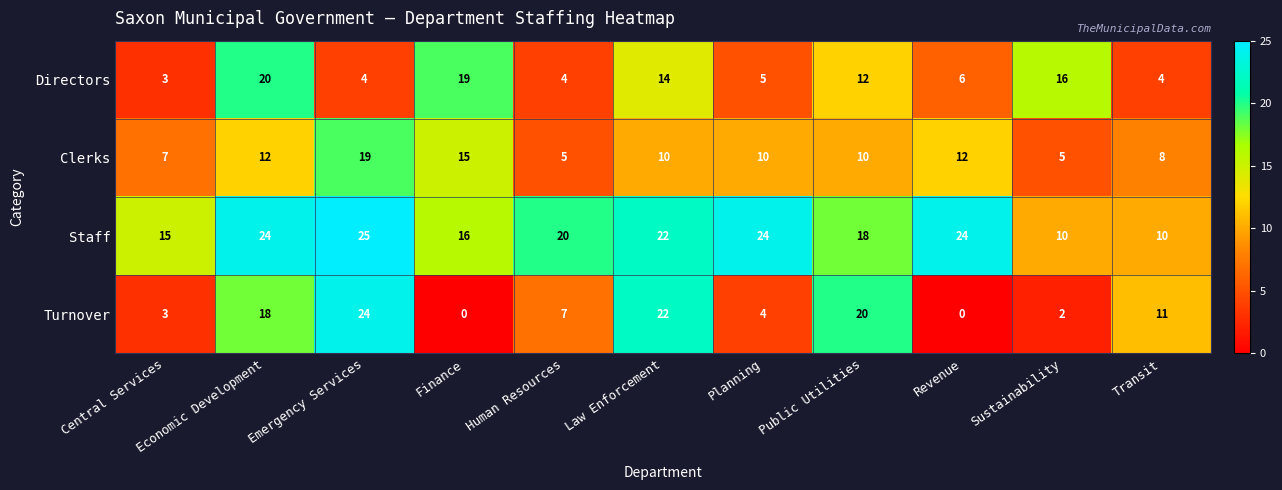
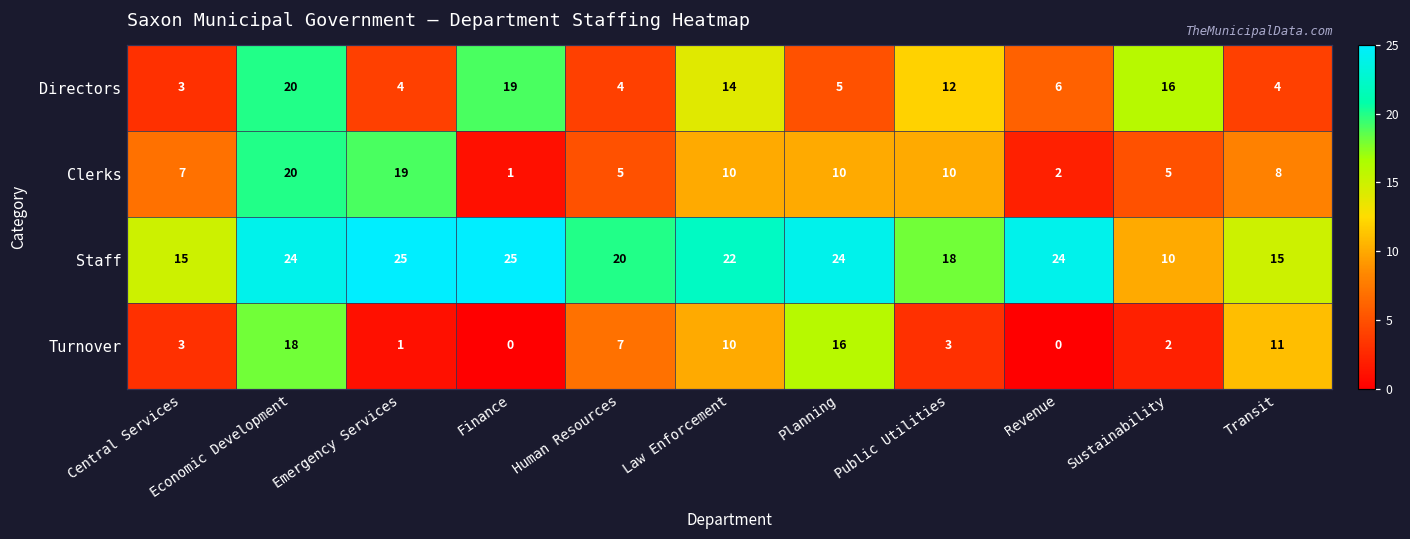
  {
    "Directors": {
      "Central Services": 3,
      "Economic Development": 20,
      "Emergency Services": 4,
      "Finance": 19,
      "Human Resources": 4,
      "Law Enforcement": 14,
      "Planning": 5,
      "Public Utilities": 12,
      "Revenue": 6,
      "Sustainability": 16,
      "Transit": 4
    },
    "Clerks": {
      "Central Services": 7,
-     "Economic Development": 12,
+     "Economic Development": 20,
      "Emergency Services": 19,
-     "Finance": 15,
+     "Finance": 1,
      "Human Resources": 5,
      "Law Enforcement": 10,
      "Planning": 10,
      "Public Utilities": 10,
-     "Revenue": 12,
+     "Revenue": 2,
      "Sustainability": 5,
      "Transit": 8
    },
    "Staff": {
      "Central Services": 15,
      "Economic Development": 24,
      "Emergency Services": 25,
-     "Finance": 16,
+     "Finance": 25,
      "Human Resources": 20,
      "Law Enforcement": 22,
      "Planning": 24,
      "Public Utilities": 18,
      "Revenue": 24,
      "Sustainability": 10,
-     "Transit": 10
+     "Transit": 15
    },
    "Turnover": {
      "Central Services": 3,
      "Economic Development": 18,
-     "Emergency Services": 24,
+     "Emergency Services": 1,
      "Finance": 0,
      "Human Resources": 7,
-     "Law Enforcement": 22,
-     "Planning": 4,
-     "Public Utilities": 20,
+     "Law Enforcement": 10,
+     "Planning": 16,
+     "Public Utilities": 3,
      "Revenue": 0,
      "Sustainability": 2,
      "Transit": 11
    }
  }
